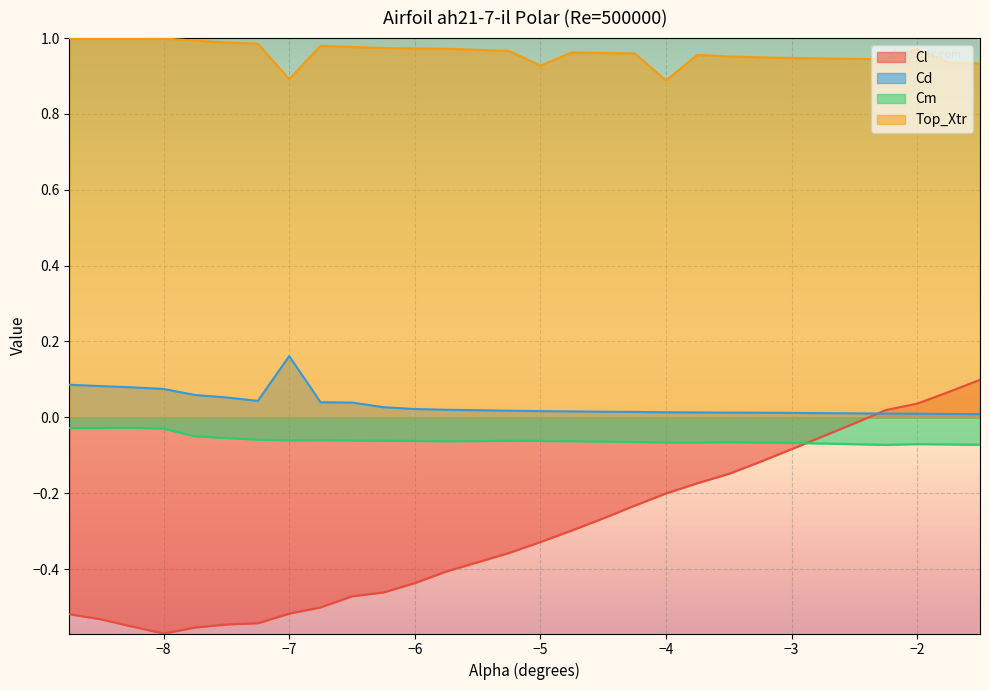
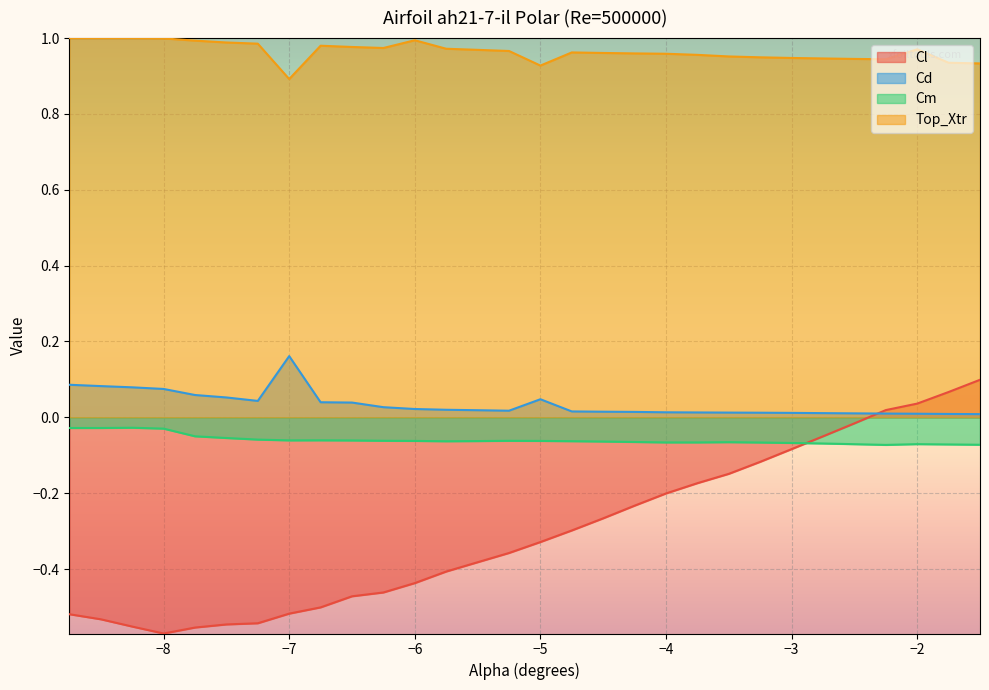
  {
    "Cd": {
      "−8": 0.07,
      "−7": 0.16,
      "−6": 0.02,
-     "−5": 0.02,
+     "−5": 0.05,
      "−4": 0.01,
      "−3": 0.01,
      "−2": 0.01
    },
    "Top_Xtr": {
      "−8": 1.00,
      "−7": 0.89,
-     "−6": 0.97,
+     "−6": 0.99,
      "−5": 0.93,
-     "−4": 0.89,
+     "−4": 0.96,
      "−3": 0.95
    }
  }
